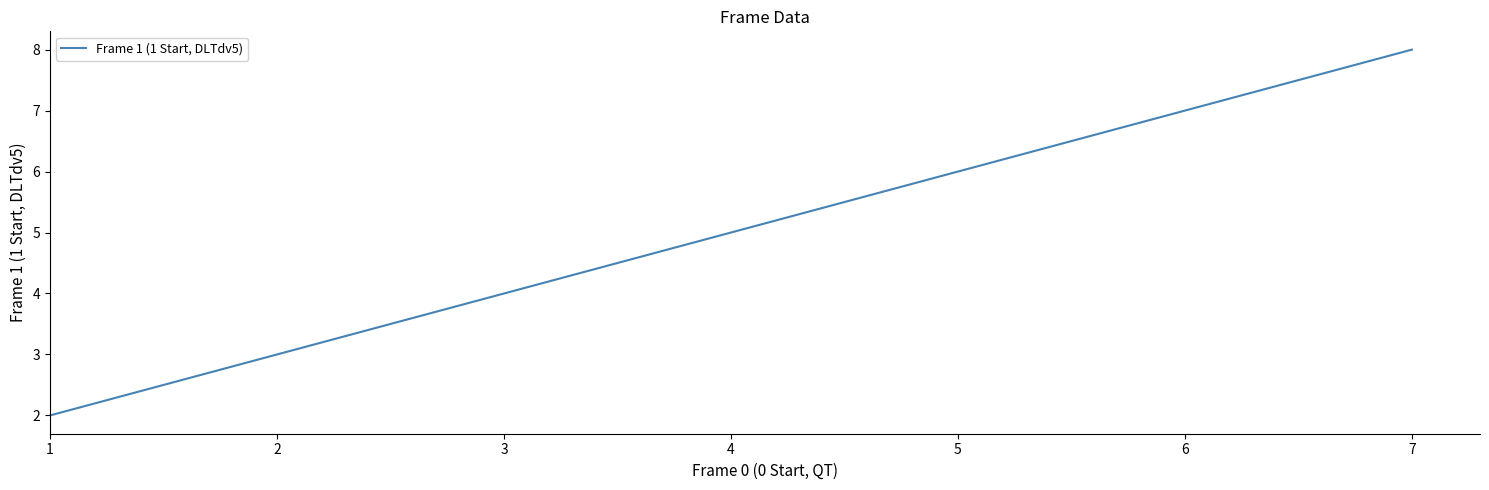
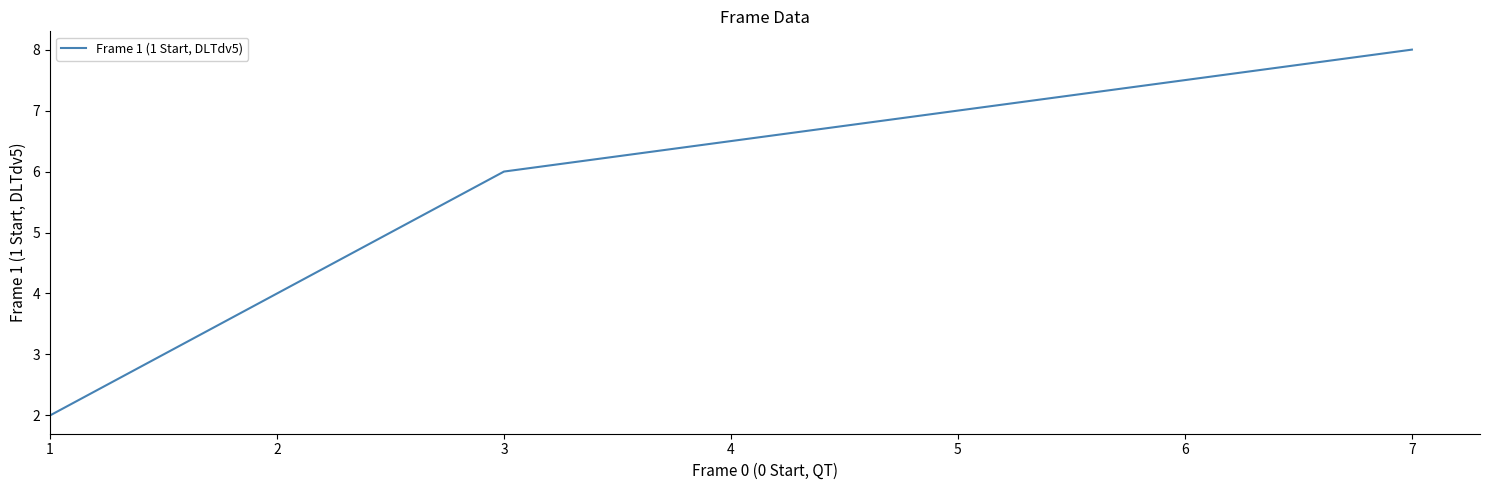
  {
    "1": 2,
-   "3": 4,
+   "3": 6,
    "7": 8
  }
